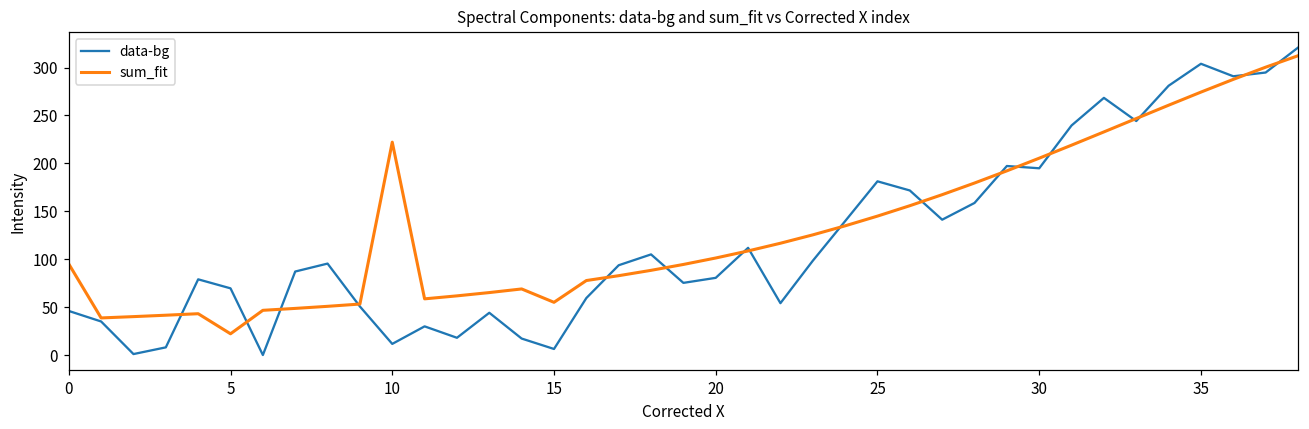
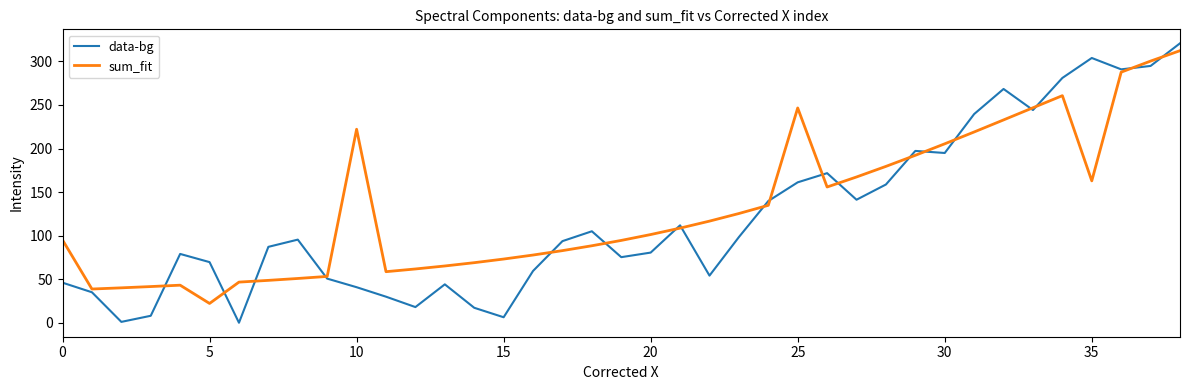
  {
    "data-bg": {
      "0": 50,
      "5": 70,
-     "10": 10,
+     "10": 40,
      "15": 10,
      "20": 80,
-     "25": 180,
+     "25": 160,
      "30": 190,
      "35": 300
    },
    "sum_fit": {
      "0": 100,
      "5": 20,
      "10": 220,
-     "15": 60,
+     "15": 70,
      "20": 100,
-     "25": 140,
+     "25": 250,
      "30": 210,
-     "35": 270
+     "35": 160
    }
  }
